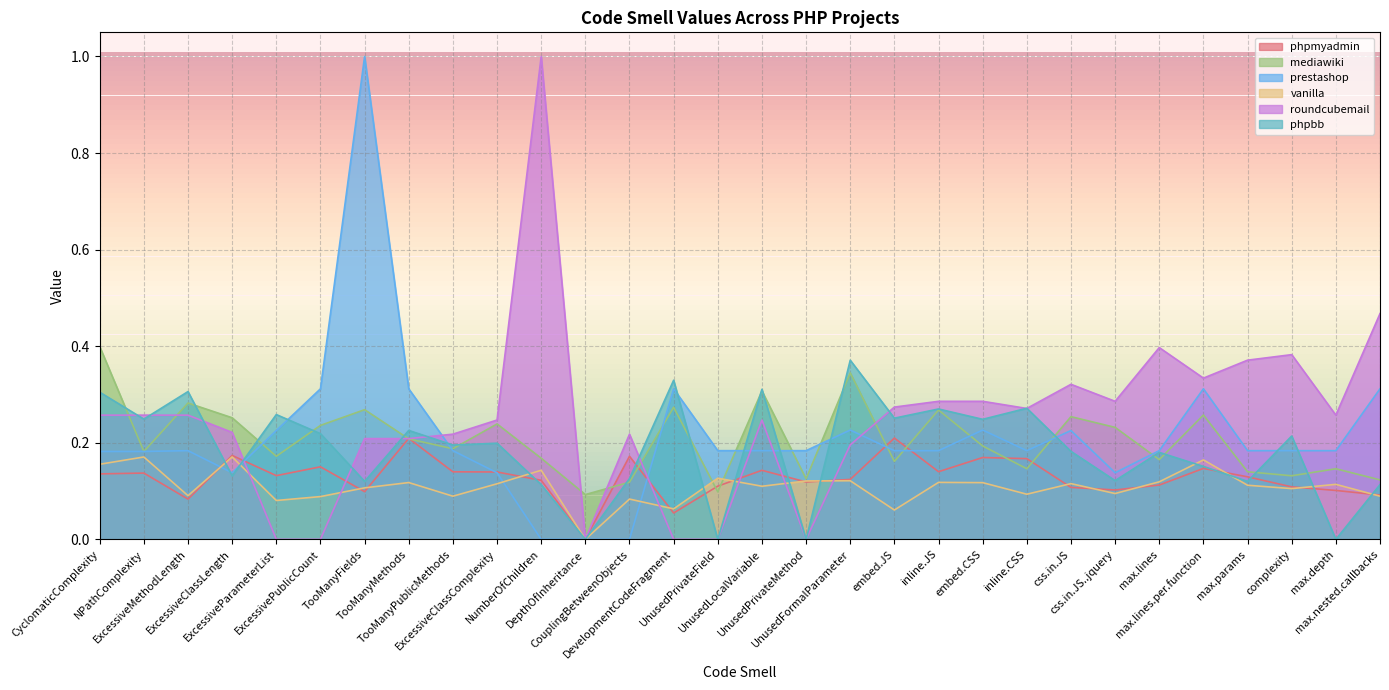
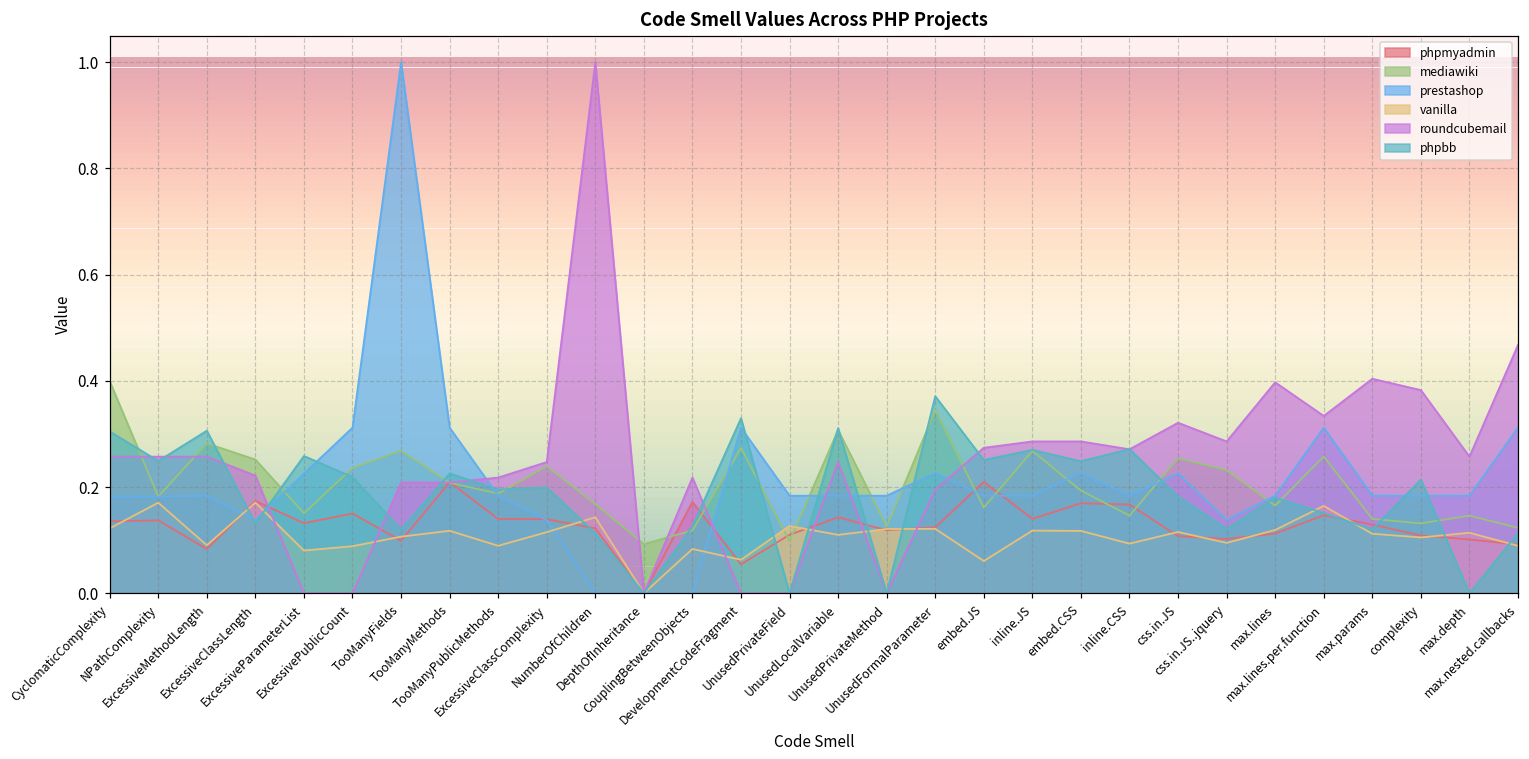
  {
    "phpmyadmin": {
      "CyclomaticComplexity": 0.14,
      "NPathComplexity": 0.14,
      "ExcessiveMethodLength": 0.08,
      "ExcessiveParameterList": 0.13,
      "ExcessivePublicCount": 0.15,
      "TooManyFields": 0.10,
      "TooManyPublicMethods": 0.14,
      "NumberOfChildren": 0.12,
      "CouplingBetweenObjects": 0.17,
      "DevelopmentCodeFragment": 0.05,
      "UnusedPrivateField": 0.11,
      "UnusedLocalVariable": 0.14,
      "embed.JS": 0.21,
      "inline.JS": 0.14,
      "embed.CSS": 0.17,
      "inline.CSS": 0.17,
      "css.in.JS": 0.11,
      "css.in.JS..jquery": 0.10,
      "max.lines": 0.11,
      "max.params": 0.13,
      "max.depth": 0.10
    },
    "mediawiki": {
      "CyclomaticComplexity": 0.40,
      "ExcessiveMethodLength": 0.28,
      "ExcessiveClassLength": 0.25,
-     "ExcessiveParameterList": 0.17,
+     "ExcessiveParameterList": 0.15,
      "ExcessivePublicCount": 0.24,
      "TooManyFields": 0.27,
      "ExcessiveClassComplexity": 0.24,
      "NumberOfChildren": 0.17,
      "DepthOfInheritance": 0.09,
      "CouplingBetweenObjects": 0.12,
      "DevelopmentCodeFragment": 0.27,
      "UnusedPrivateField": 0.10,
      "UnusedFormalParameter": 0.34,
      "embed.JS": 0.16,
      "embed.CSS": 0.19,
      "inline.CSS": 0.15,
      "css.in.JS": 0.25,
      "css.in.JS..jquery": 0.23,
      "max.lines": 0.17,
      "max.lines.per.function": 0.26,
      "max.params": 0.14,
      "complexity": 0.13,
      "max.depth": 0.15,
      "max.nested.callbacks": 0.12
    },
    "vanilla": {
-     "CyclomaticComplexity": 0.16,
+     "CyclomaticComplexity": 0.12,
      "NPathComplexity": 0.17,
      "ExcessiveMethodLength": 0.09,
      "ExcessiveParameterList": 0.08,
      "ExcessivePublicCount": 0.09,
      "TooManyFields": 0.11,
      "TooManyMethods": 0.12,
      "TooManyPublicMethods": 0.09,
      "ExcessiveClassComplexity": 0.12,
      "NumberOfChildren": 0.14,
      "CouplingBetweenObjects": 0.08,
      "DevelopmentCodeFragment": 0.06,
      "UnusedPrivateField": 0.13,
      "UnusedLocalVariable": 0.11,
      "embed.JS": 0.06,
      "inline.JS": 0.12,
      "embed.CSS": 0.12,
      "inline.CSS": 0.09,
      "css.in.JS": 0.12,
      "css.in.JS..jquery": 0.09,
      "max.lines": 0.12,
      "max.lines.per.function": 0.16,
      "max.params": 0.11,
      "max.depth": 0.11
    },
    "roundcubemail": {
      "CyclomaticComplexity": 0.26,
      "NPathComplexity": 0.26,
      "ExcessiveMethodLength": 0.26,
      "ExcessiveClassLength": 0.22,
      "ExcessiveParameterList": 0.00,
      "ExcessivePublicCount": 0.00,
      "TooManyFields": 0.21,
      "TooManyPublicMethods": 0.22,
      "ExcessiveClassComplexity": 0.25,
      "NumberOfChildren": 1.00,
      "CouplingBetweenObjects": 0.22,
      "DevelopmentCodeFragment": 0.00,
      "UnusedLocalVariable": 0.25,
      "UnusedFormalParameter": 0.20,
      "embed.JS": 0.27,
      "inline.JS": 0.29,
      "embed.CSS": 0.29,
      "css.in.JS": 0.32,
      "css.in.JS..jquery": 0.29,
      "max.lines": 0.40,
      "max.lines.per.function": 0.33,
-     "max.params": 0.37,
+     "max.params": 0.40,
      "complexity": 0.38,
      "max.depth": 0.26,
      "max.nested.callbacks": 0.47
    }
  }
